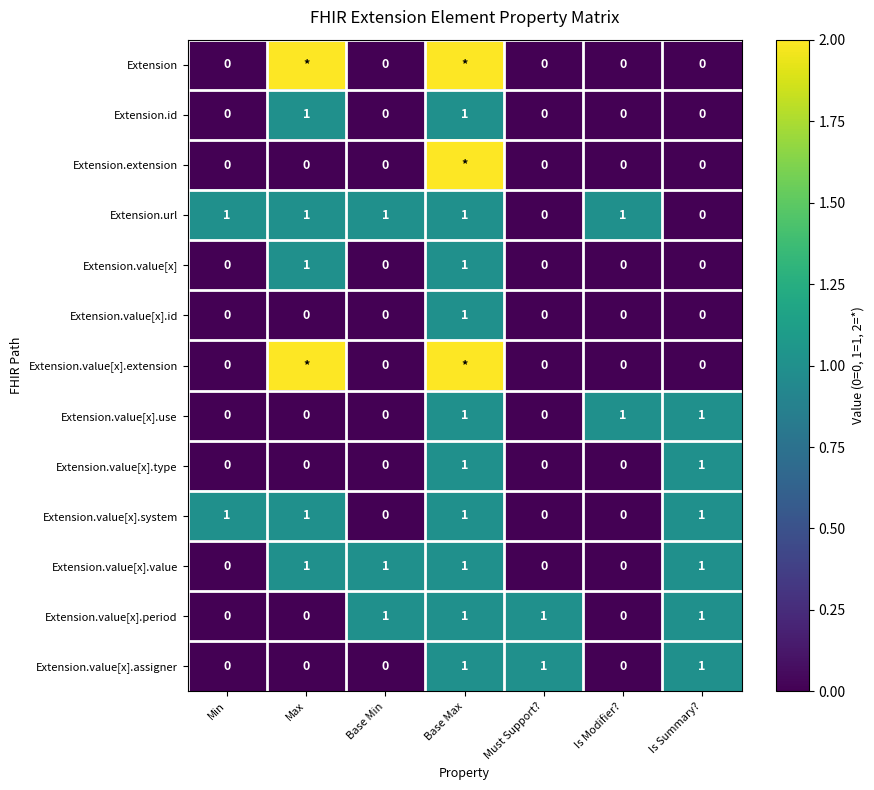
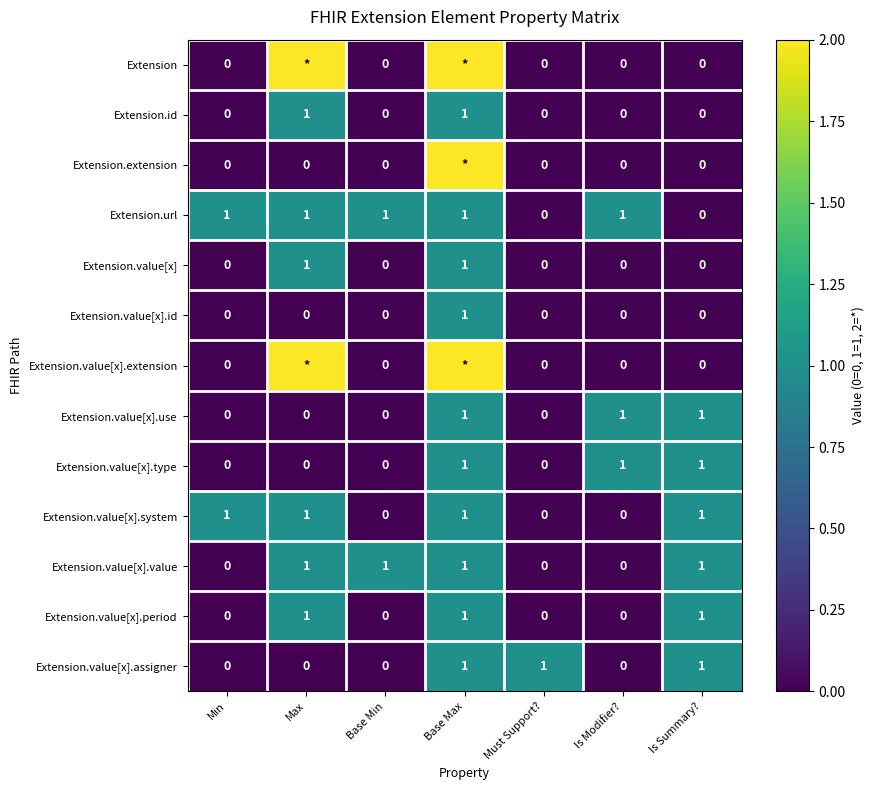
  {
    "Extension": {
      "Min": 0,
      "Base Min": 0,
      "Must Support?": 0,
      "Is Modifier?": 0,
      "Is Summary?": 0
    },
    "Extension.id": {
      "Min": 0,
      "Max": 1,
      "Base Min": 0,
      "Base Max": 1,
      "Must Support?": 0,
      "Is Modifier?": 0,
      "Is Summary?": 0
    },
    "Extension.extension": {
      "Min": 0,
      "Max": 0,
      "Base Min": 0,
      "Must Support?": 0,
      "Is Modifier?": 0,
      "Is Summary?": 0
    },
    "Extension.url": {
      "Min": 1,
      "Max": 1,
      "Base Min": 1,
      "Base Max": 1,
      "Must Support?": 0,
      "Is Modifier?": 1,
      "Is Summary?": 0
    },
    "Extension.value[x]": {
      "Min": 0,
      "Max": 1,
      "Base Min": 0,
      "Base Max": 1,
      "Must Support?": 0,
      "Is Modifier?": 0,
      "Is Summary?": 0
    },
    "Extension.value[x].id": {
      "Min": 0,
      "Max": 0,
      "Base Min": 0,
      "Base Max": 1,
      "Must Support?": 0,
      "Is Modifier?": 0,
      "Is Summary?": 0
    },
    "Extension.value[x].extension": {
      "Min": 0,
      "Base Min": 0,
      "Must Support?": 0,
      "Is Modifier?": 0,
      "Is Summary?": 0
    },
    "Extension.value[x].use": {
      "Min": 0,
      "Max": 0,
      "Base Min": 0,
      "Base Max": 1,
      "Must Support?": 0,
      "Is Modifier?": 1,
      "Is Summary?": 1
    },
    "Extension.value[x].type": {
      "Min": 0,
      "Max": 0,
      "Base Min": 0,
      "Base Max": 1,
      "Must Support?": 0,
-     "Is Modifier?": 0,
+     "Is Modifier?": 1,
      "Is Summary?": 1
    },
    "Extension.value[x].system": {
      "Min": 1,
      "Max": 1,
      "Base Min": 0,
      "Base Max": 1,
      "Must Support?": 0,
      "Is Modifier?": 0,
      "Is Summary?": 1
    },
    "Extension.value[x].value": {
      "Min": 0,
      "Max": 1,
      "Base Min": 1,
      "Base Max": 1,
      "Must Support?": 0,
      "Is Modifier?": 0,
      "Is Summary?": 1
    },
    "Extension.value[x].period": {
      "Min": 0,
-     "Max": 0,
-     "Base Min": 1,
+     "Max": 1,
+     "Base Min": 0,
      "Base Max": 1,
-     "Must Support?": 1,
+     "Must Support?": 0,
      "Is Modifier?": 0,
      "Is Summary?": 1
    },
    "Extension.value[x].assigner": {
      "Min": 0,
      "Max": 0,
      "Base Min": 0,
      "Base Max": 1,
      "Must Support?": 1,
      "Is Modifier?": 0,
      "Is Summary?": 1
    }
  }
